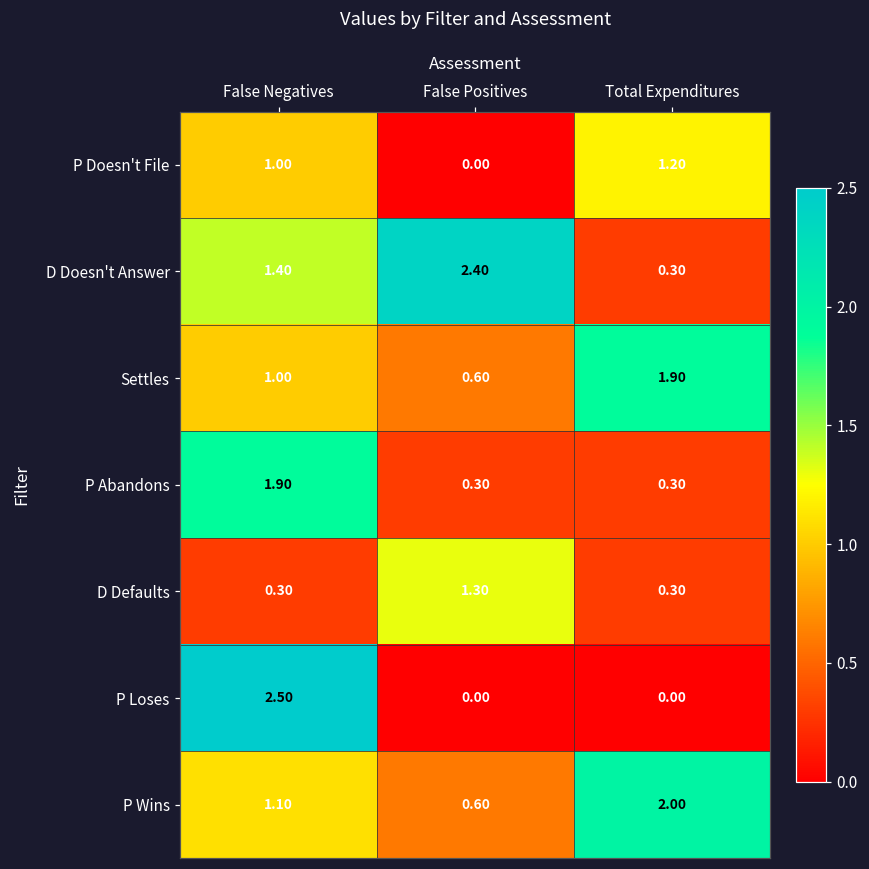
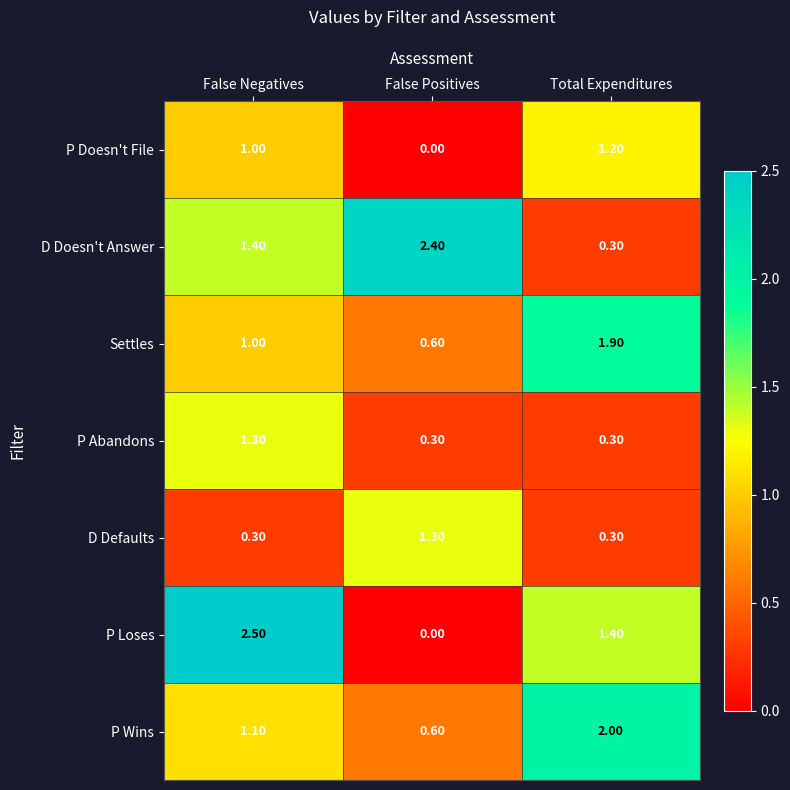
  {
    "P Doesn't File": {
      "False Negatives": 1.00,
      "False Positives": 0.00,
      "Total Expenditures": 1.20
    },
    "D Doesn't Answer": {
      "False Negatives": 1.40,
      "False Positives": 2.40,
      "Total Expenditures": 0.30
    },
    "Settles": {
      "False Negatives": 1.00,
      "False Positives": 0.60,
      "Total Expenditures": 1.90
    },
    "P Abandons": {
-     "False Negatives": 1.90,
+     "False Negatives": 1.30,
      "False Positives": 0.30,
      "Total Expenditures": 0.30
    },
    "D Defaults": {
      "False Negatives": 0.30,
      "False Positives": 1.30,
      "Total Expenditures": 0.30
    },
    "P Loses": {
      "False Negatives": 2.50,
      "False Positives": 0.00,
-     "Total Expenditures": 0.00
+     "Total Expenditures": 1.40
    },
    "P Wins": {
      "False Negatives": 1.10,
      "False Positives": 0.60,
      "Total Expenditures": 2.00
    }
  }
